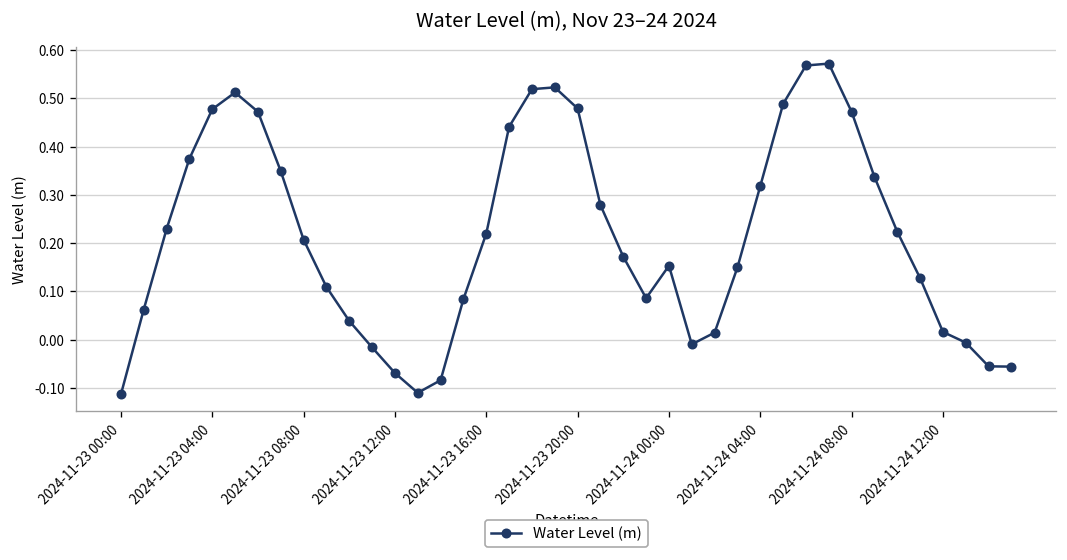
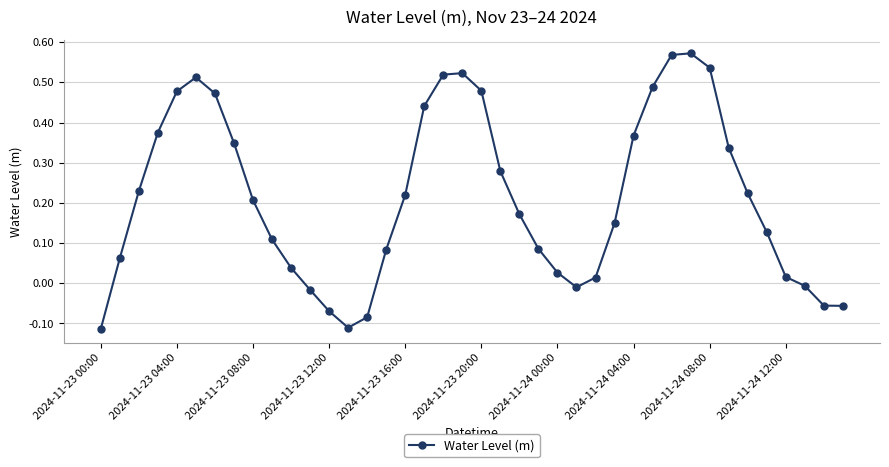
  {
    "2024-11-23 00:00": -0.11,
    "2024-11-23 04:00": 0.48,
    "2024-11-23 08:00": 0.21,
    "2024-11-23 12:00": -0.07,
    "2024-11-23 16:00": 0.22,
    "2024-11-23 20:00": 0.48,
-   "2024-11-24 00:00": 0.15,
-   "2024-11-24 04:00": 0.32,
-   "2024-11-24 08:00": 0.47,
+   "2024-11-24 00:00": 0.03,
+   "2024-11-24 04:00": 0.37,
+   "2024-11-24 08:00": 0.54,
    "2024-11-24 12:00": 0.02
  }
